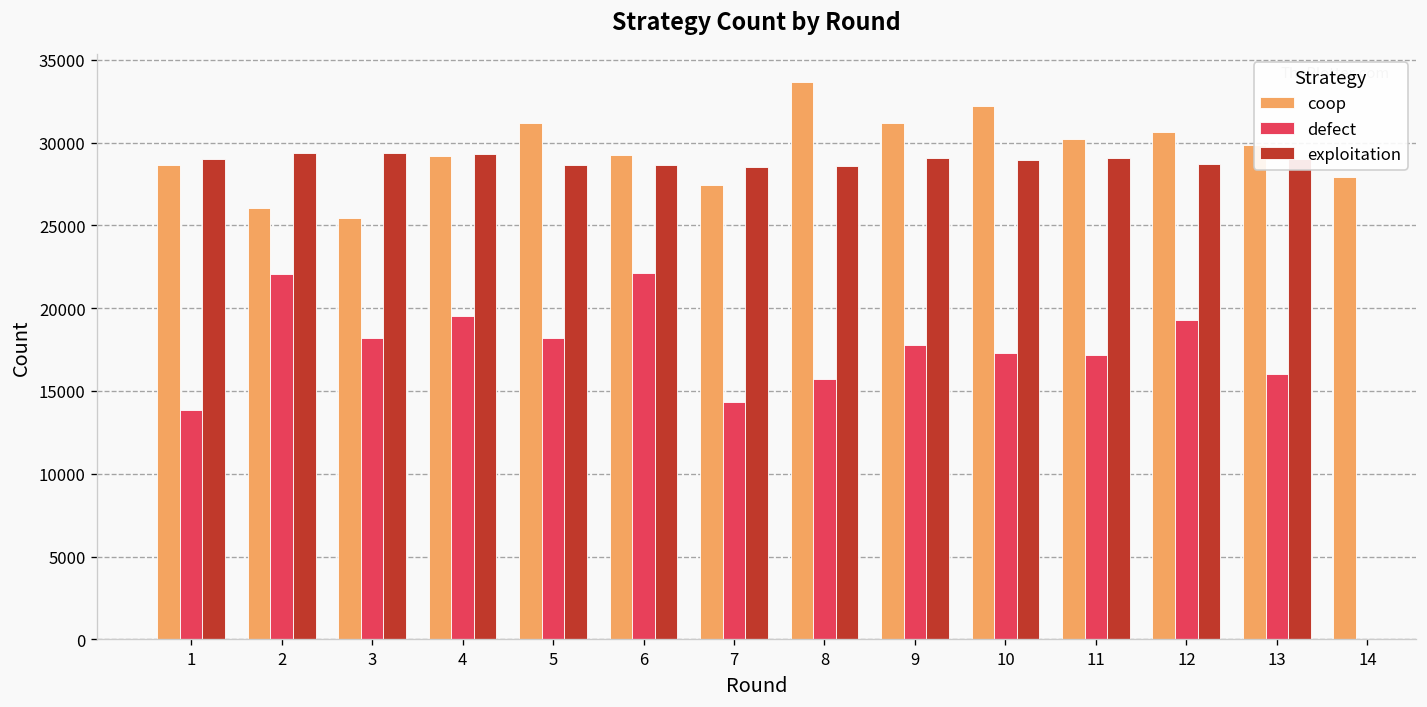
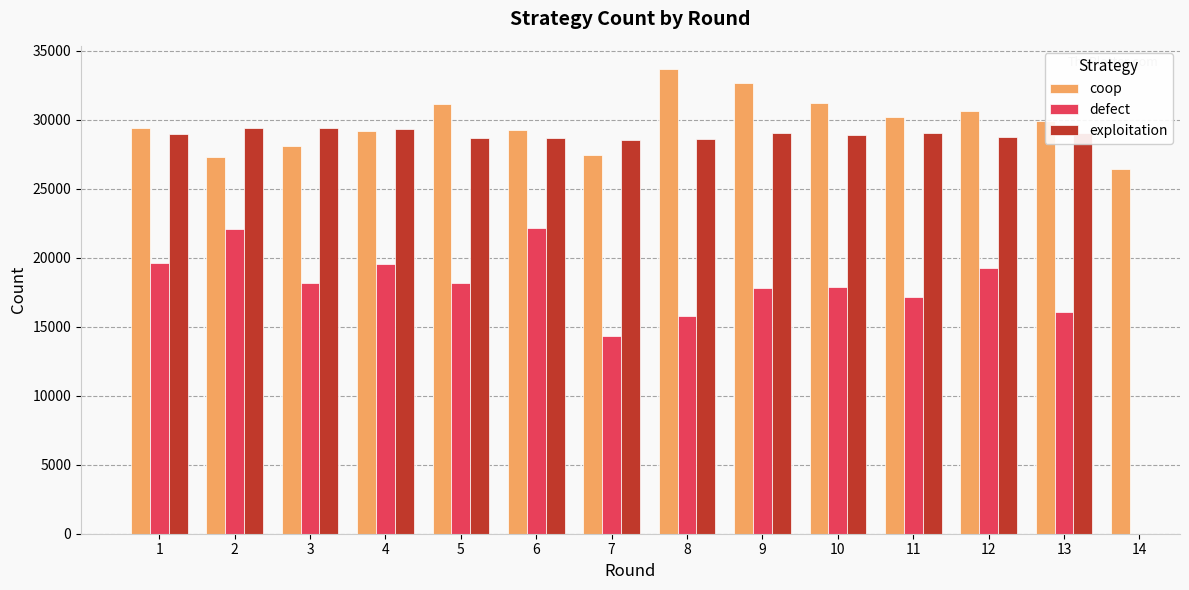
  {
    "coop": {
-     "1": 28700,
-     "2": 26000,
-     "3": 25400,
+     "1": 29400,
+     "2": 27300,
+     "3": 28100,
      "4": 29200,
      "5": 31200,
      "6": 29200,
      "7": 27500,
      "8": 33700,
-     "9": 31200,
-     "10": 32200,
+     "9": 32700,
+     "10": 31200,
      "11": 30200,
      "12": 30600,
-     "14": 27900
+     "14": 26400
    },
    "defect": {
-     "1": 13900,
+     "1": 19600,
      "2": 22100,
      "3": 18200,
      "4": 19500,
      "5": 18200,
      "6": 22100,
      "7": 14400,
      "8": 15800,
      "9": 17800,
-     "10": 17300,
+     "10": 17900,
      "11": 17200,
      "12": 19300,
      "13": 16000
    }
  }
